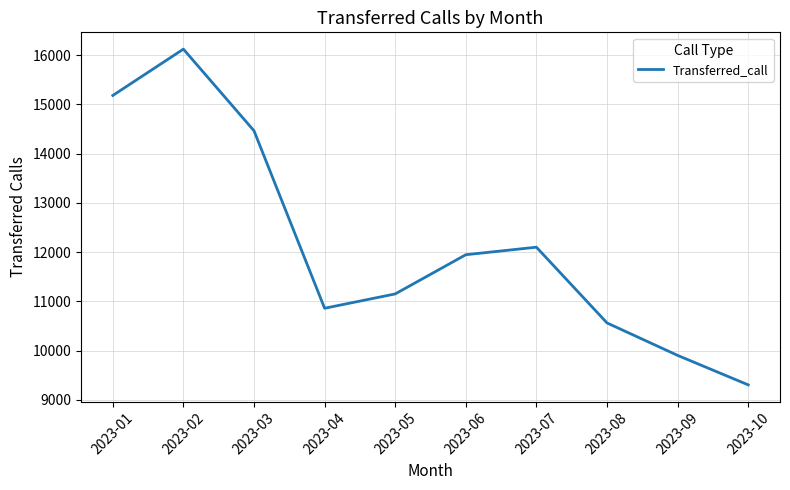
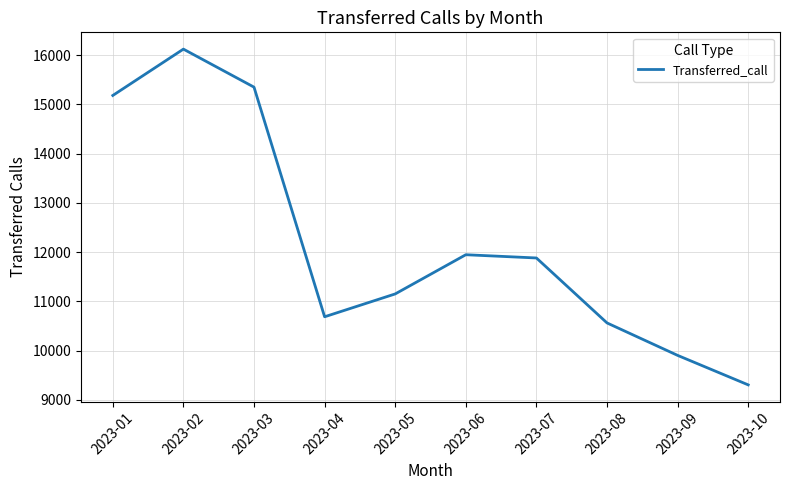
  {
    "2023-01": 15200,
    "2023-02": 16100,
-   "2023-03": 14500,
-   "2023-04": 10900,
+   "2023-03": 15400,
+   "2023-04": 10700,
    "2023-05": 11200,
    "2023-06": 11900,
-   "2023-07": 12100,
+   "2023-07": 11900,
    "2023-08": 10600,
    "2023-09": 9900,
    "2023-10": 9300
  }
